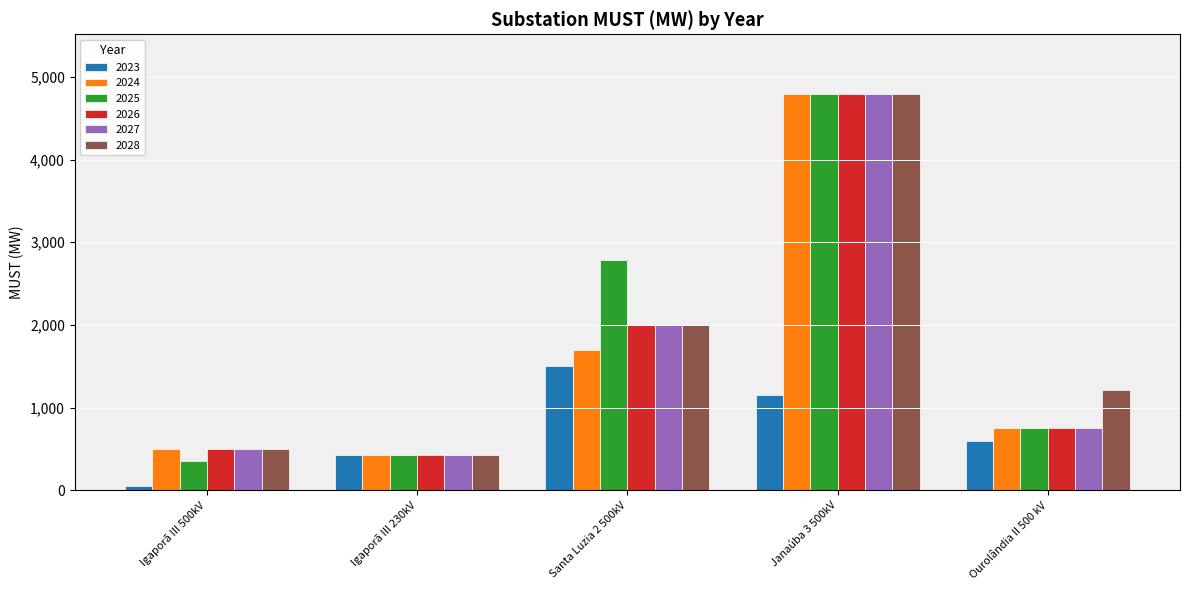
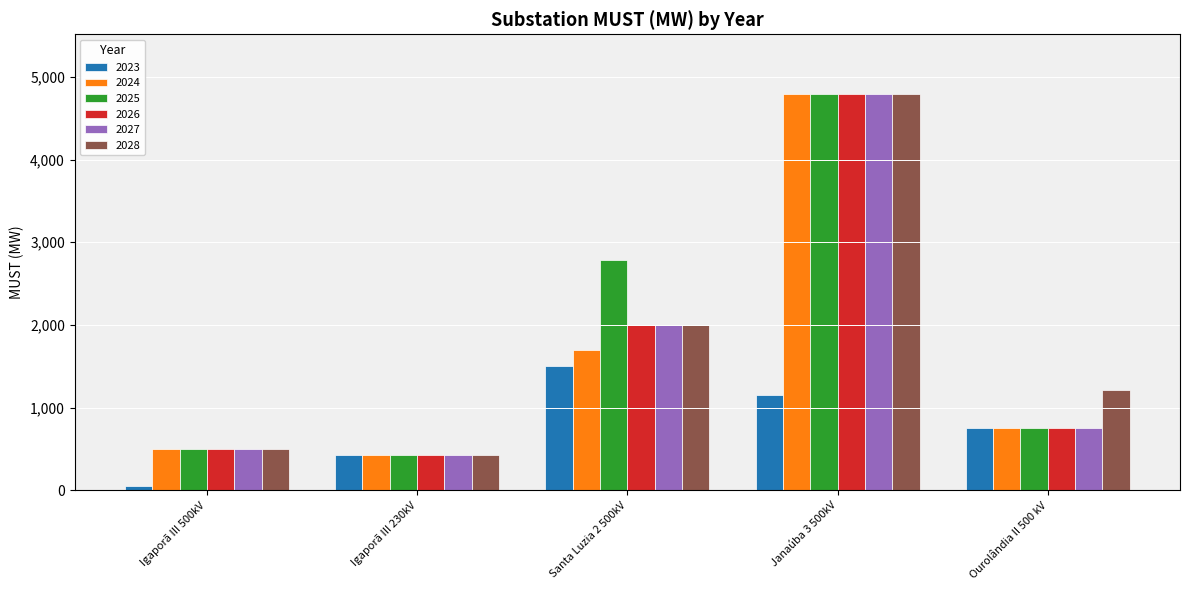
  {
    "2023": {
      "Igaporã III 500kV": "100",
      "Igaporã III 230kV": "400",
      "Santa Luzia 2 500kV": "1,500",
      "Janaúba 3 500kV": "1,100",
-     "Ourolândia II 500 kV": "600"
+     "Ourolândia II 500 kV": "800"
    },
    "2024": {
      "Igaporã III 500kV": "500",
      "Igaporã III 230kV": "400",
      "Santa Luzia 2 500kV": "1,700",
      "Janaúba 3 500kV": "4,800",
      "Ourolândia II 500 kV": "800"
    },
    "2025": {
-     "Igaporã III 500kV": "400",
+     "Igaporã III 500kV": "500",
      "Igaporã III 230kV": "400",
      "Santa Luzia 2 500kV": "2,800",
      "Janaúba 3 500kV": "4,800",
      "Ourolândia II 500 kV": "800"
    },
    "2026": {
      "Igaporã III 500kV": "500",
      "Igaporã III 230kV": "400",
      "Santa Luzia 2 500kV": "2,000",
      "Janaúba 3 500kV": "4,800",
      "Ourolândia II 500 kV": "800"
    },
    "2027": {
      "Igaporã III 500kV": "500",
      "Igaporã III 230kV": "400",
      "Santa Luzia 2 500kV": "2,000",
      "Janaúba 3 500kV": "4,800",
      "Ourolândia II 500 kV": "800"
    },
    "2028": {
      "Igaporã III 500kV": "500",
      "Igaporã III 230kV": "400",
      "Santa Luzia 2 500kV": "2,000",
      "Janaúba 3 500kV": "4,800",
      "Ourolândia II 500 kV": "1,200"
    }
  }
